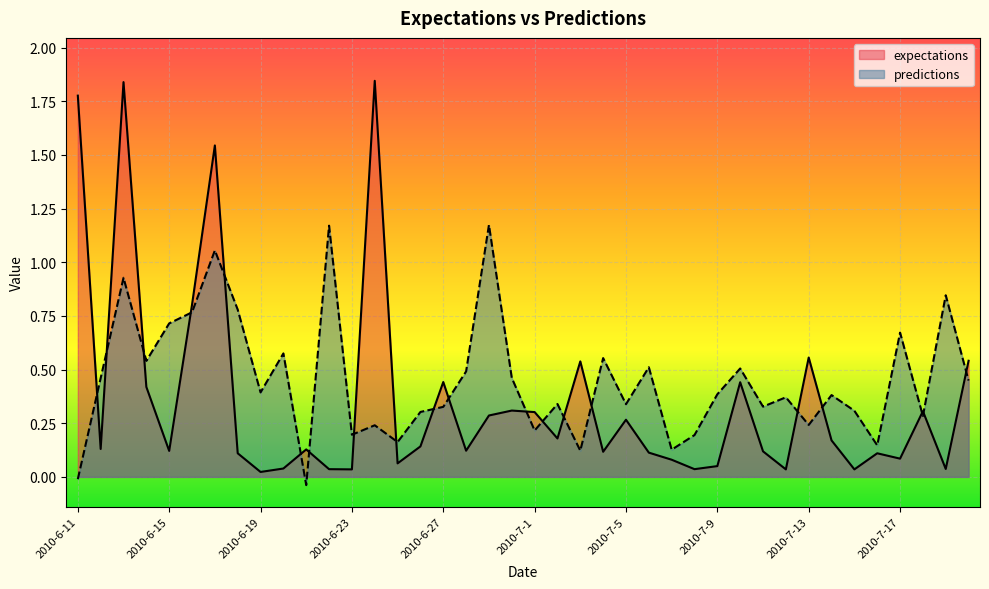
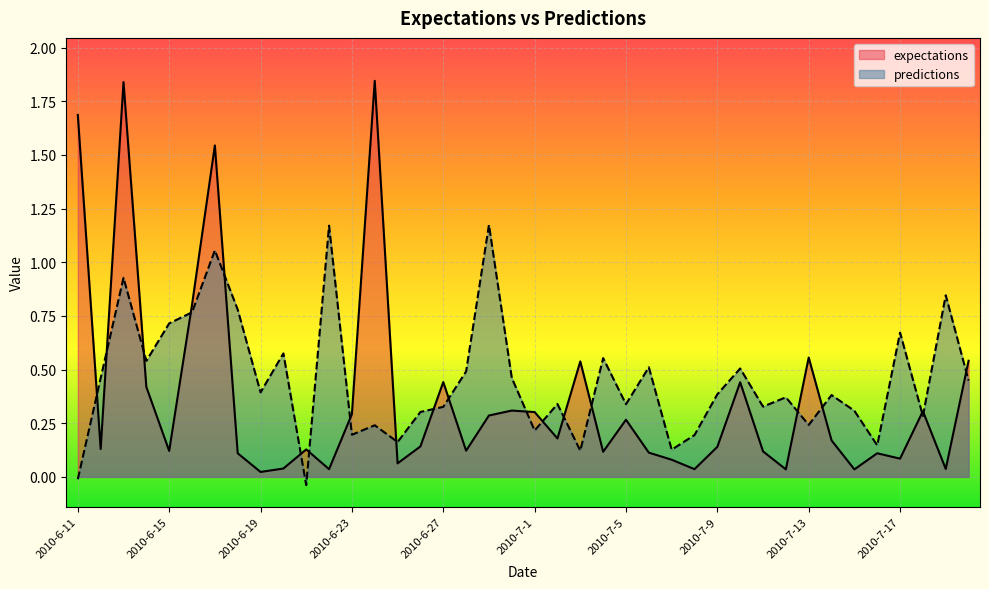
  {
    "expectations": {
-     "2010-6-11": 1.78,
+     "2010-6-11": 1.69,
      "2010-6-15": 0.12,
      "2010-6-19": 0.02,
-     "2010-6-23": 0.03,
+     "2010-6-23": 0.29,
      "2010-6-27": 0.44,
      "2010-7-1": 0.30,
      "2010-7-5": 0.27,
-     "2010-7-9": 0.05,
+     "2010-7-9": 0.14,
      "2010-7-13": 0.56,
      "2010-7-17": 0.08
    }
  }
